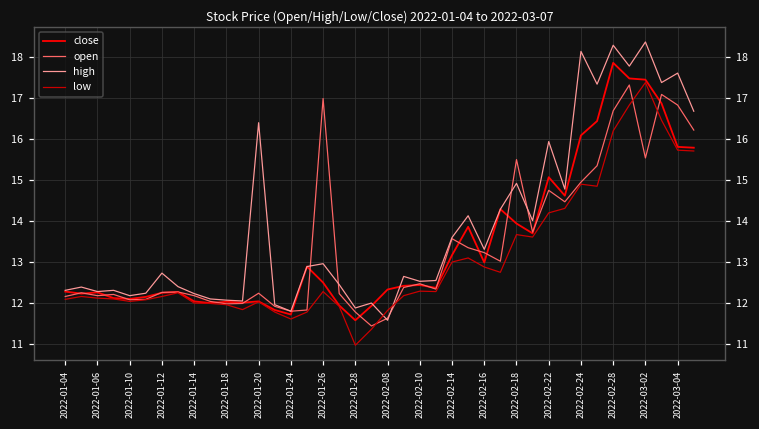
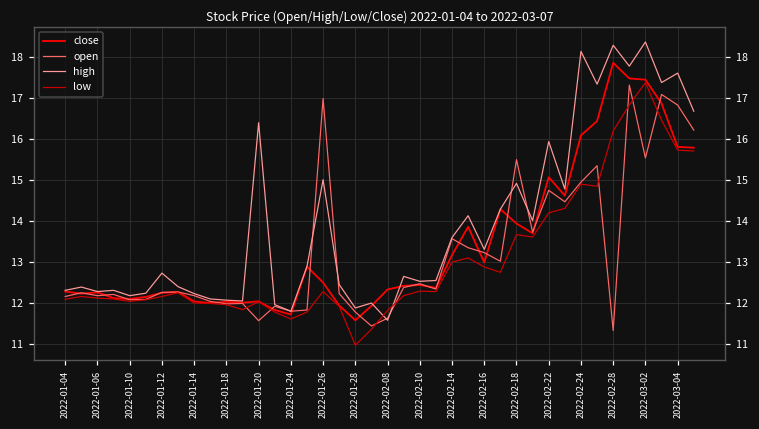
  {
    "open": {
      "2022-01-04": 12.2,
-     "2022-01-20": 12.2,
+     "2022-01-20": 11.6,
      "2022-01-26": 17.0,
      "2022-01-28": 11.8,
      "2022-02-16": 13.2,
      "2022-02-18": 15.5,
      "2022-02-22": 14.8,
-     "2022-02-28": 16.7,
+     "2022-02-28": 11.3,
      "2022-03-02": 15.5,
      "2022-03-04": 16.8
    },
    "high": {
      "2022-01-10": 12.2,
      "2022-01-12": 12.7,
      "2022-01-20": 16.4,
-     "2022-01-26": 13.0,
+     "2022-01-26": 15.0,
      "2022-01-28": 11.9,
      "2022-02-16": 13.3,
      "2022-02-18": 14.9,
      "2022-02-22": 15.9,
      "2022-02-24": 18.1,
      "2022-02-28": 18.3,
      "2022-03-02": 18.4,
      "2022-03-04": 17.6
    }
  }
